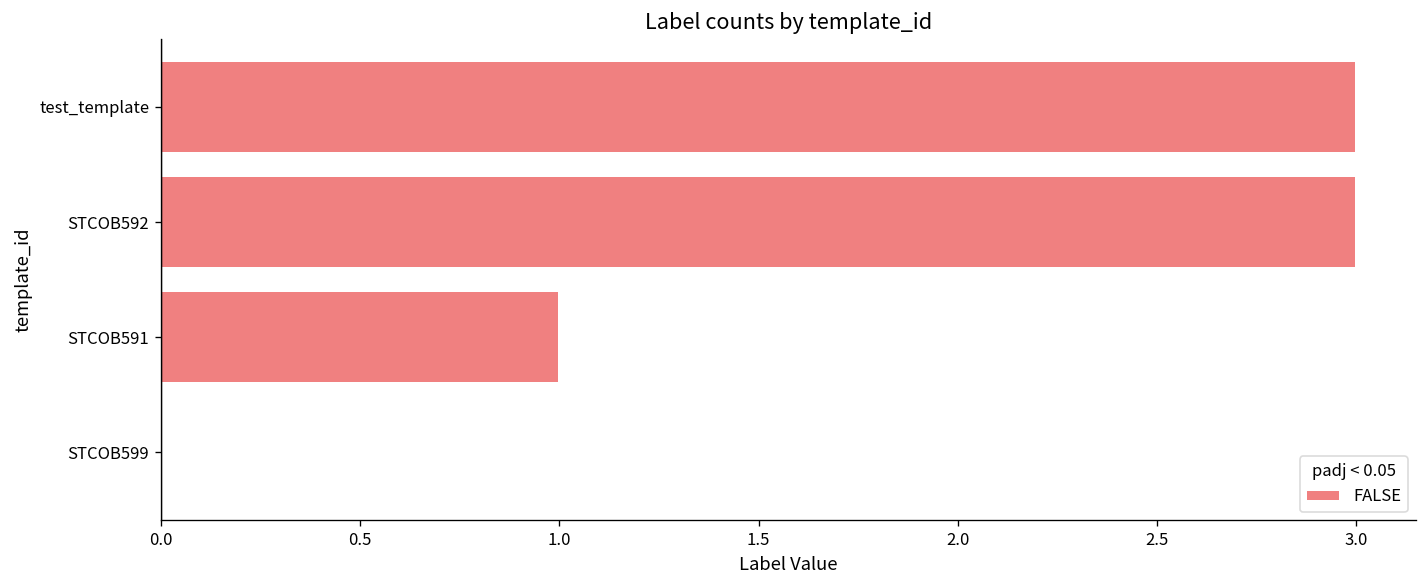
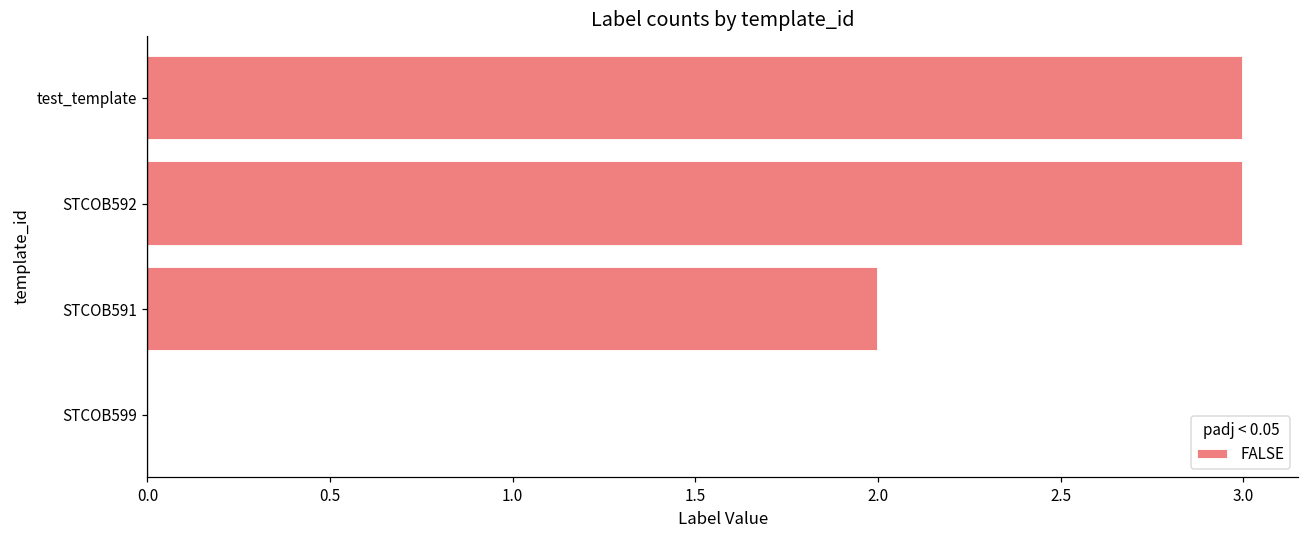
  {
    "test_template": 3,
    "STCOB592": 3,
-   "STCOB591": 1,
+   "STCOB591": 2,
    "STCOB599": 0
  }
